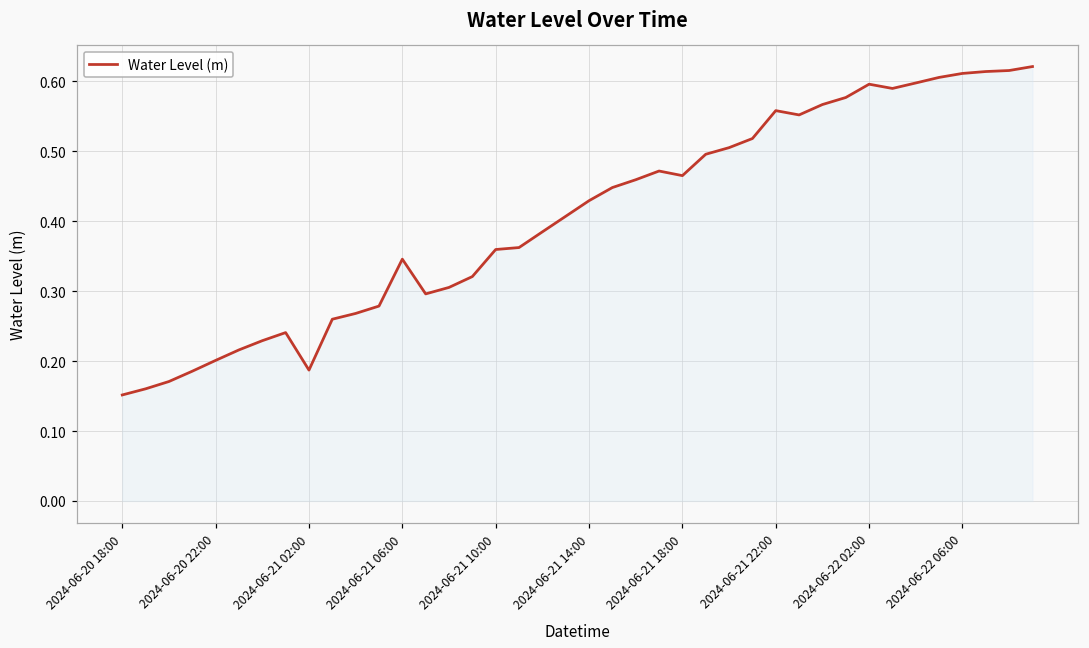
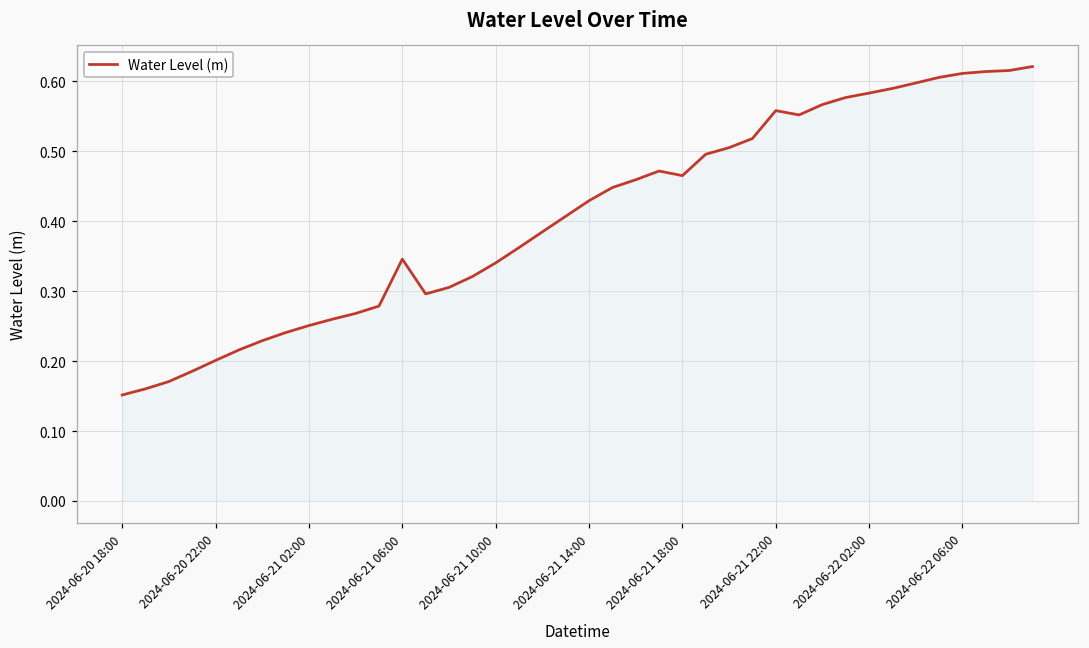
  {
    "2024-06-20 18:00": 0.15,
    "2024-06-20 22:00": 0.20,
-   "2024-06-21 02:00": 0.19,
+   "2024-06-21 02:00": 0.25,
    "2024-06-21 06:00": 0.35,
-   "2024-06-21 10:00": 0.36,
+   "2024-06-21 10:00": 0.34,
    "2024-06-21 14:00": 0.43,
    "2024-06-21 18:00": 0.47,
    "2024-06-21 22:00": 0.56,
-   "2024-06-22 02:00": 0.60,
+   "2024-06-22 02:00": 0.58,
    "2024-06-22 06:00": 0.61
  }
